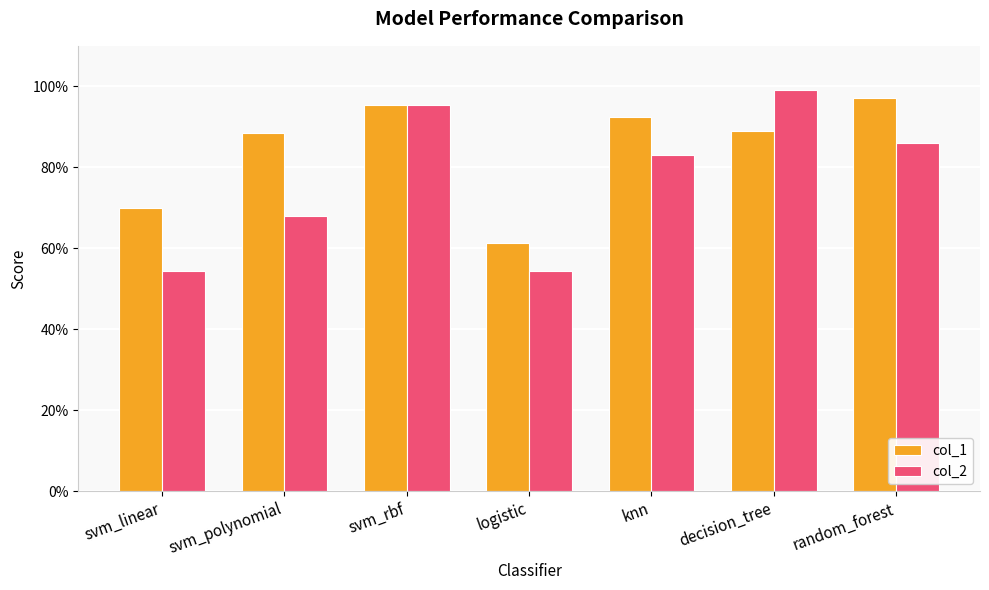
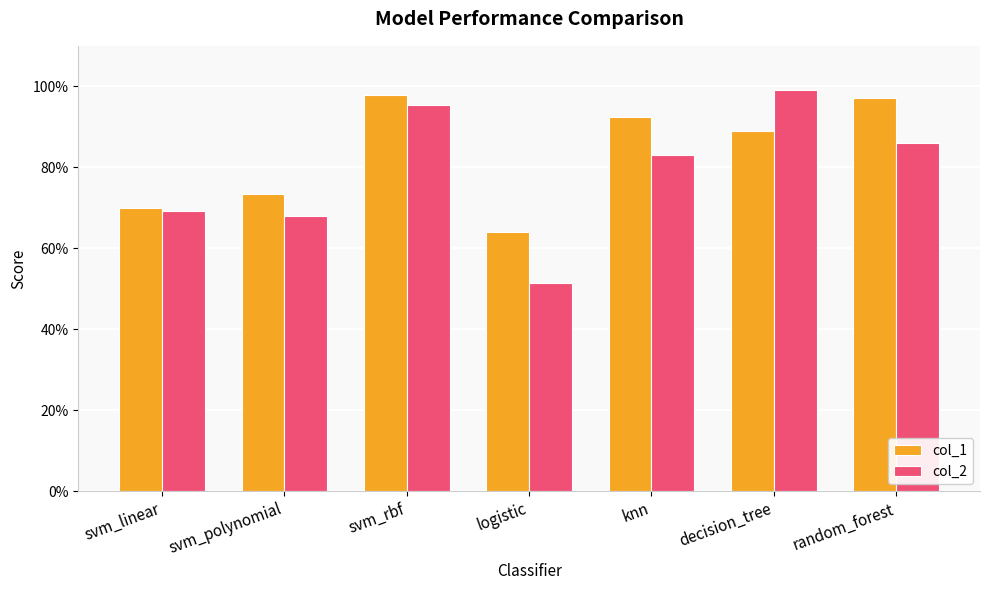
  {
    "col_1": {
      "svm_linear": "70%",
-     "svm_polynomial": "89%",
-     "svm_rbf": "95%",
-     "logistic": "61%",
+     "svm_polynomial": "73%",
+     "svm_rbf": "98%",
+     "logistic": "64%",
      "knn": "92%",
      "decision_tree": "89%",
      "random_forest": "97%"
    },
    "col_2": {
-     "svm_linear": "55%",
+     "svm_linear": "69%",
      "svm_polynomial": "68%",
      "svm_rbf": "96%",
-     "logistic": "55%",
+     "logistic": "52%",
      "knn": "83%",
      "decision_tree": "99%",
      "random_forest": "86%"
    }
  }
